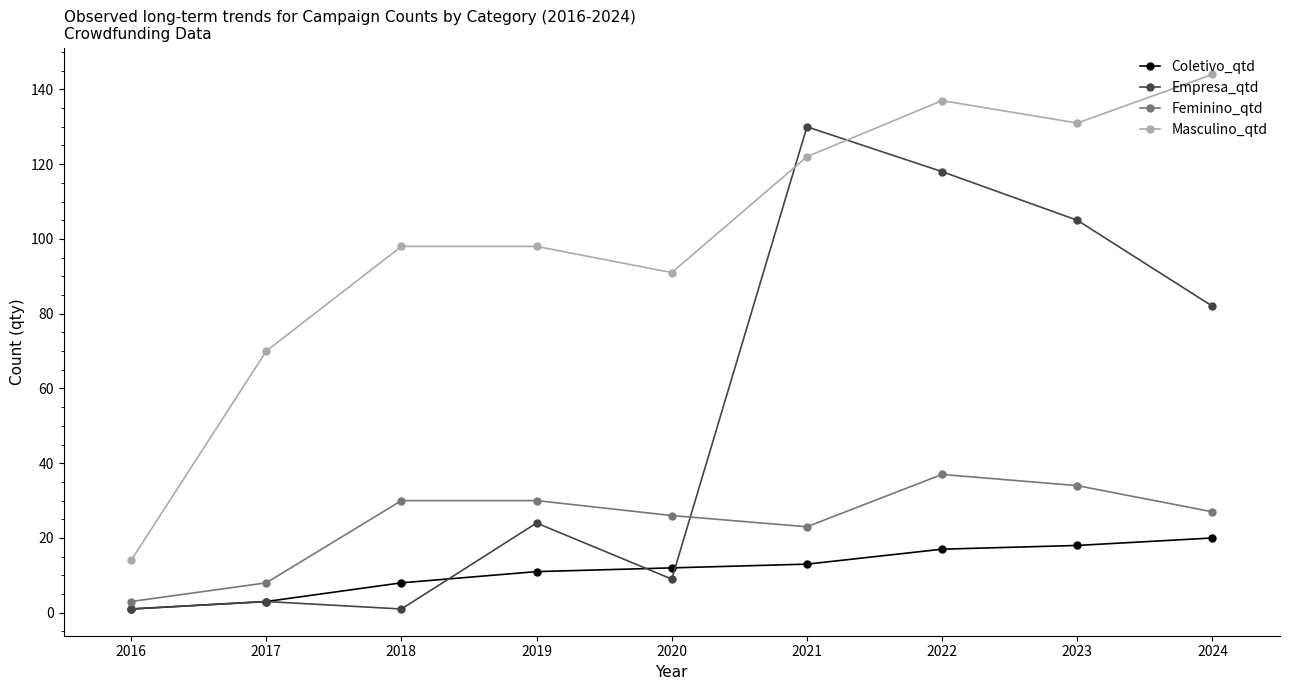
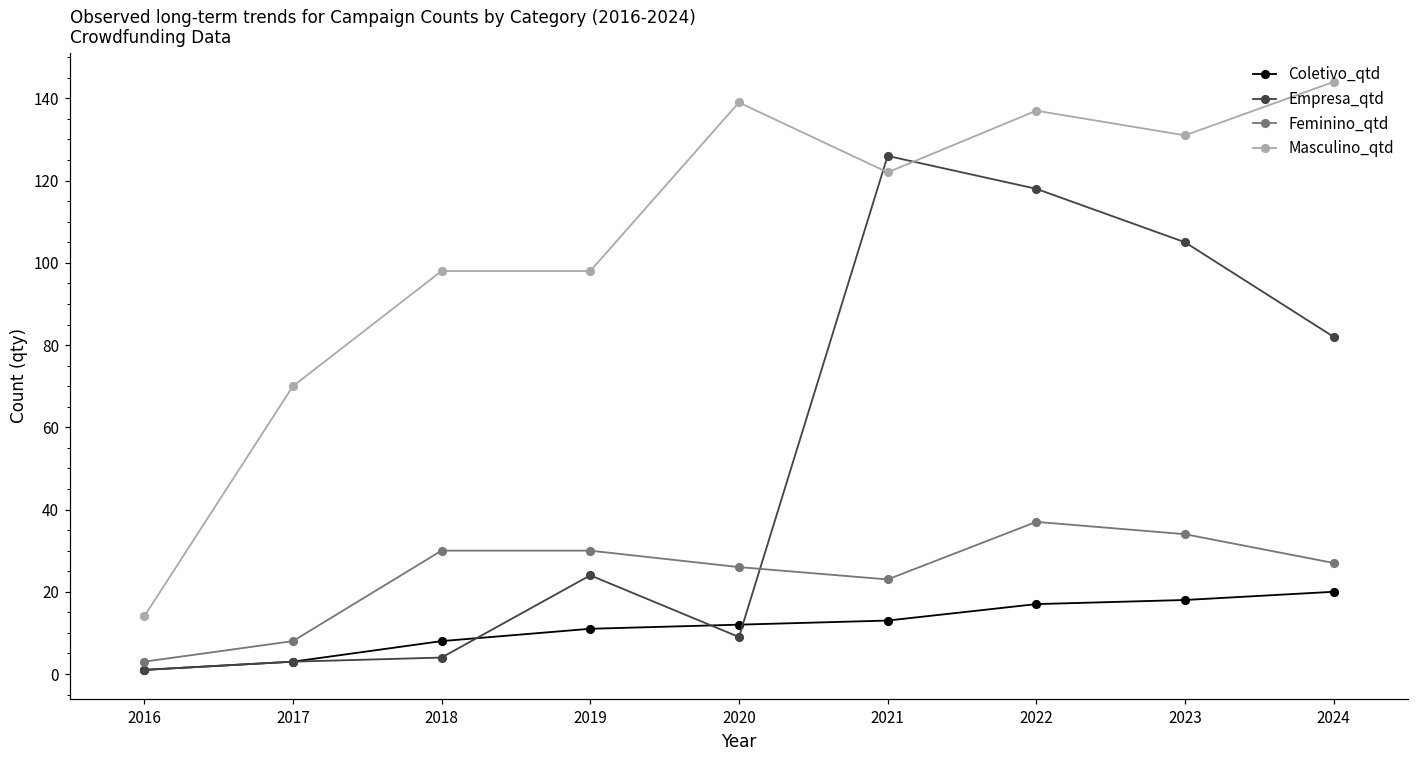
  {
    "Coletivo_qtd": {
      "2018": 8,
      "2019": 11,
      "2020": 12,
      "2021": 13,
      "2022": 17,
      "2023": 18,
      "2024": 20
    },
    "Empresa_qtd": {
-     "2018": 1,
+     "2018": 4,
      "2019": 24,
      "2020": 9,
-     "2021": 130,
+     "2021": 126,
      "2022": 118,
      "2023": 105,
      "2024": 82
    },
    "Feminino_qtd": {
      "2016": 3,
      "2017": 8,
      "2018": 30,
      "2019": 30,
      "2020": 26,
      "2021": 23,
      "2022": 37,
      "2023": 34,
      "2024": 27
    },
    "Masculino_qtd": {
      "2016": 14,
      "2017": 70,
      "2018": 98,
      "2019": 98,
-     "2020": 91,
+     "2020": 139,
      "2021": 122,
      "2022": 137,
      "2023": 131,
      "2024": 144
    }
  }
